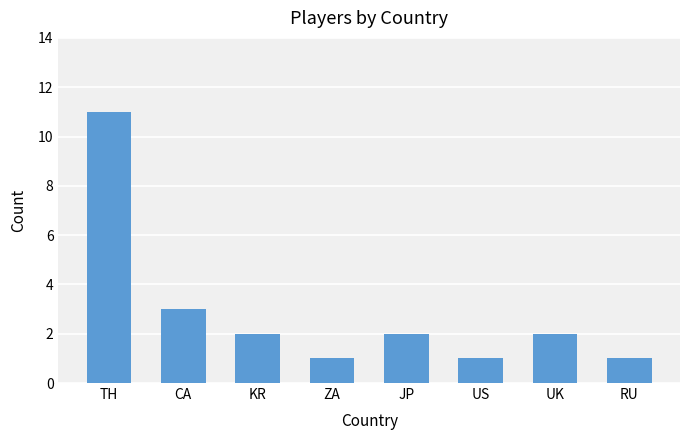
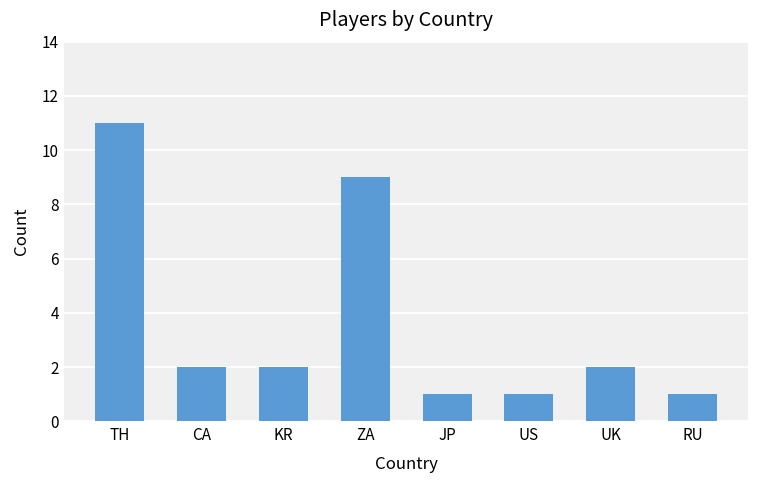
  {
    "TH": 11,
-   "CA": 3,
+   "CA": 2,
    "KR": 2,
-   "ZA": 1,
-   "JP": 2,
+   "ZA": 9,
+   "JP": 1,
    "US": 1,
    "UK": 2,
    "RU": 1
  }
